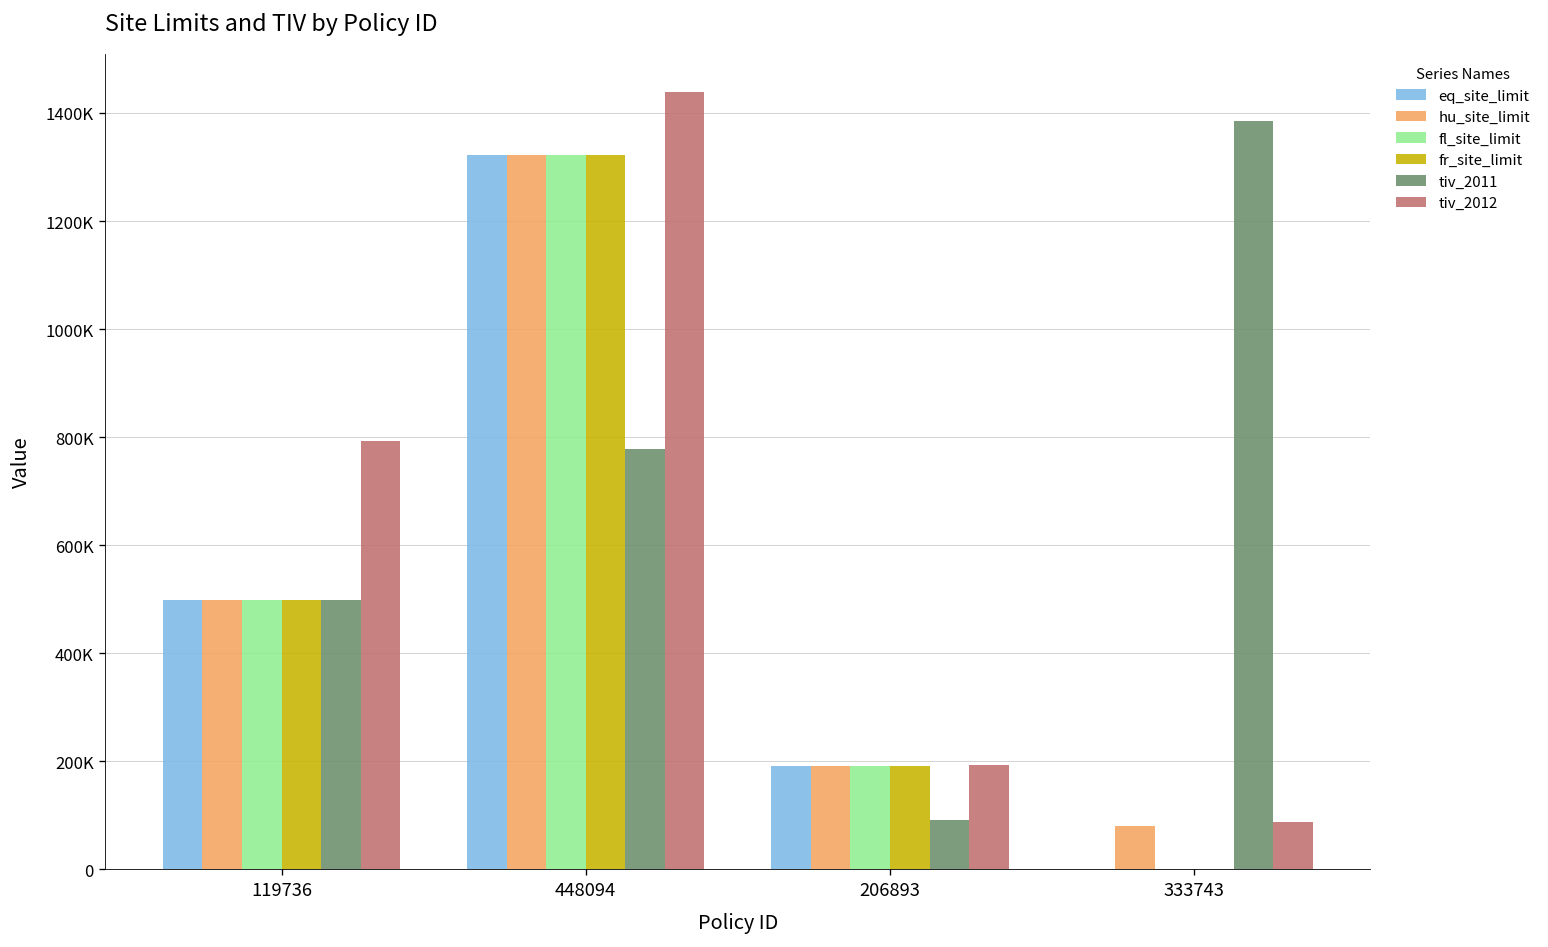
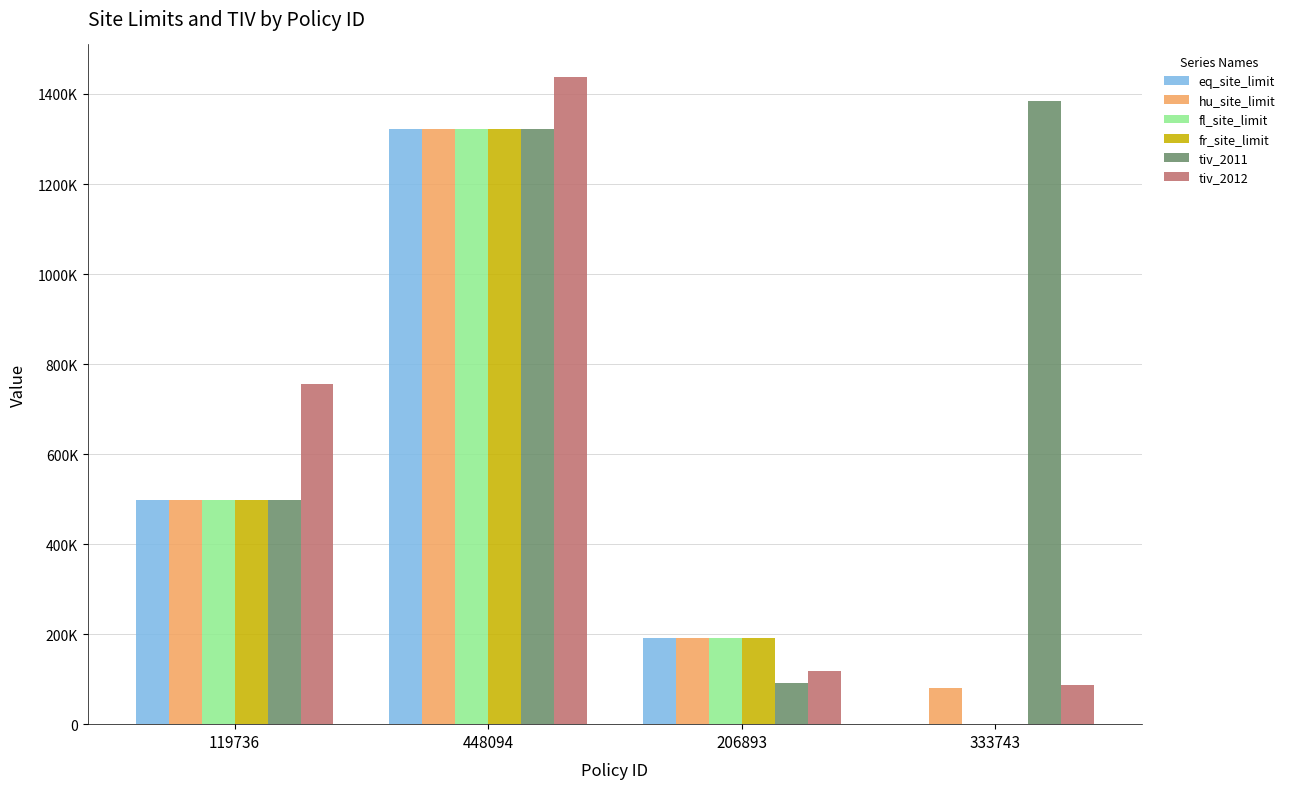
  {
    "eq_site_limit": {
      "119736": 500000,
      "448094": 1320000,
      "206893": 190000,
      "333743": 0
    },
    "hu_site_limit": {
      "119736": 500000,
      "448094": 1320000,
      "206893": 190000,
      "333743": 80000
    },
    "fl_site_limit": {
      "119736": 500000,
      "448094": 1320000,
      "206893": 190000,
      "333743": 0
    },
    "fr_site_limit": {
      "119736": 500000,
      "448094": 1320000,
      "206893": 190000,
      "333743": 0
    },
    "tiv_2011": {
      "119736": 500000,
-     "448094": 780000,
+     "448094": 1320000,
      "206893": 90000,
      "333743": 1390000
    },
    "tiv_2012": {
-     "119736": 790000,
+     "119736": 750000,
      "448094": 1440000,
-     "206893": 190000,
+     "206893": 120000,
      "333743": 90000
    }
  }
